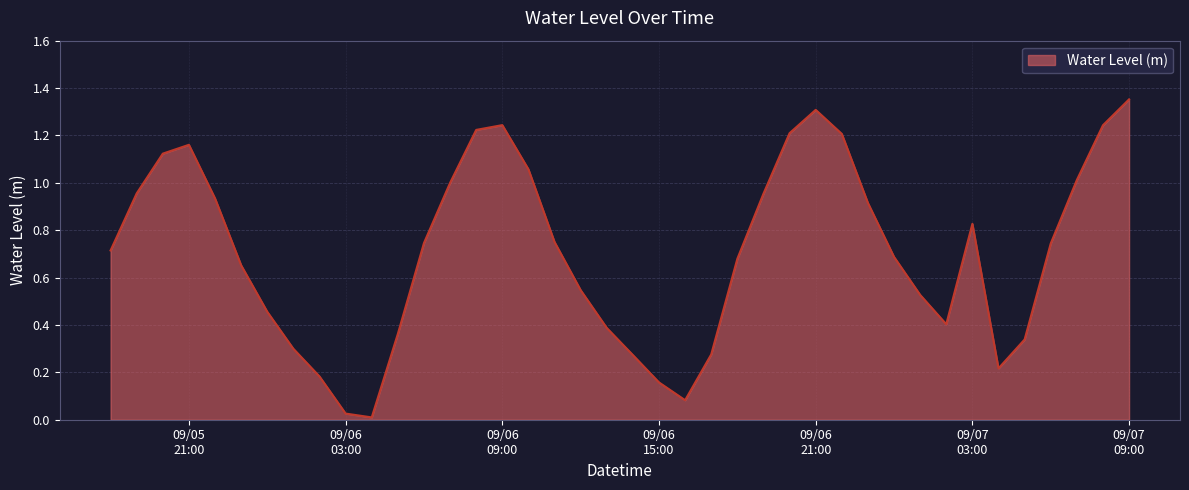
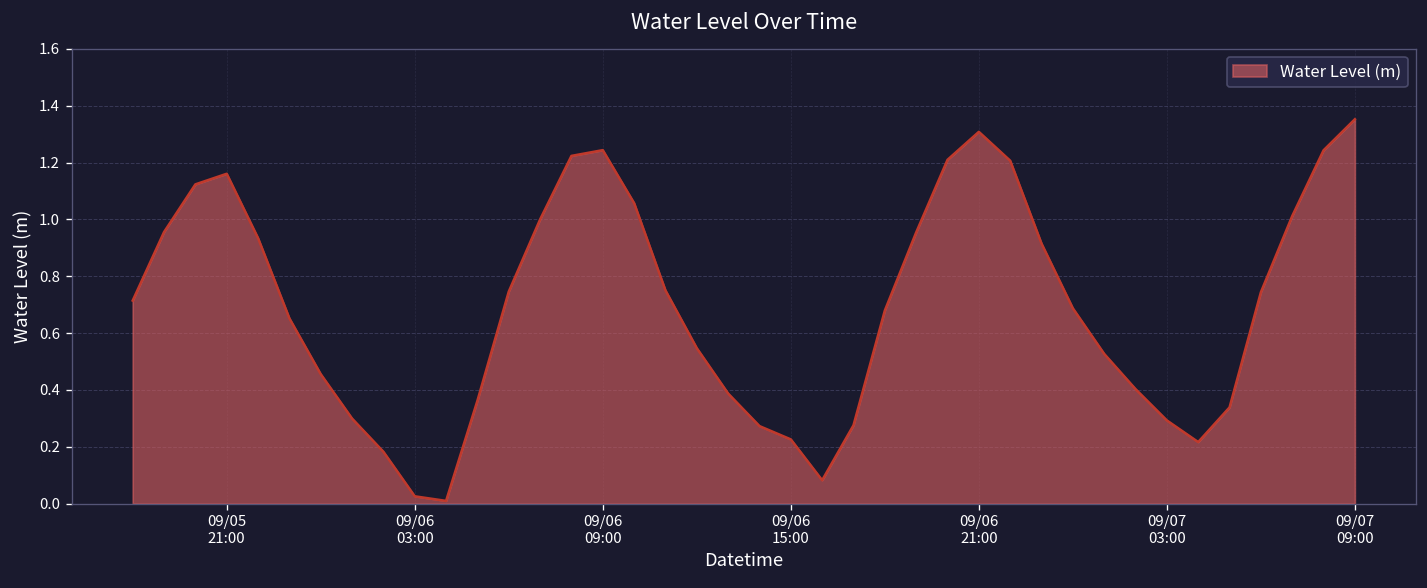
  {
    "09/05 21:00": 1.16,
    "09/06 03:00": 0.03,
    "09/06 09:00": 1.24,
-   "09/06 15:00": 0.16,
+   "09/06 15:00": 0.23,
    "09/06 21:00": 1.31,
-   "09/07 03:00": 0.83,
+   "09/07 03:00": 0.29,
    "09/07 09:00": 1.35
  }
